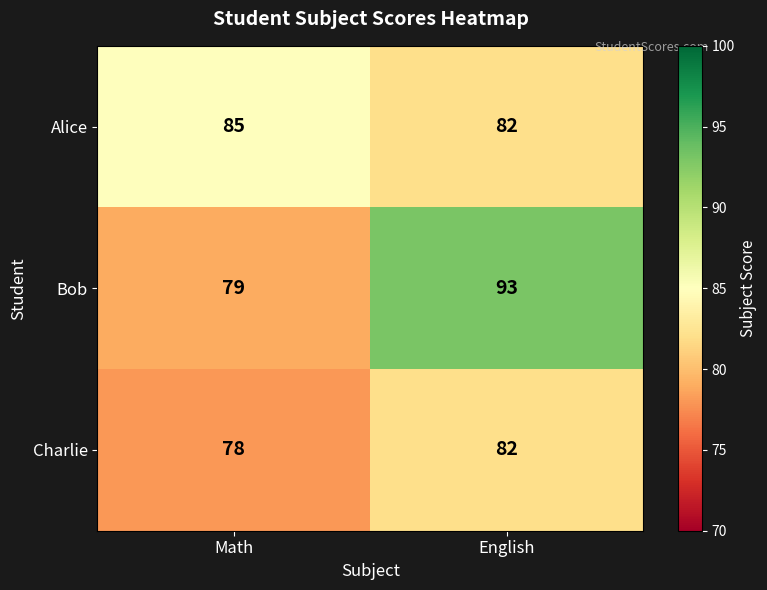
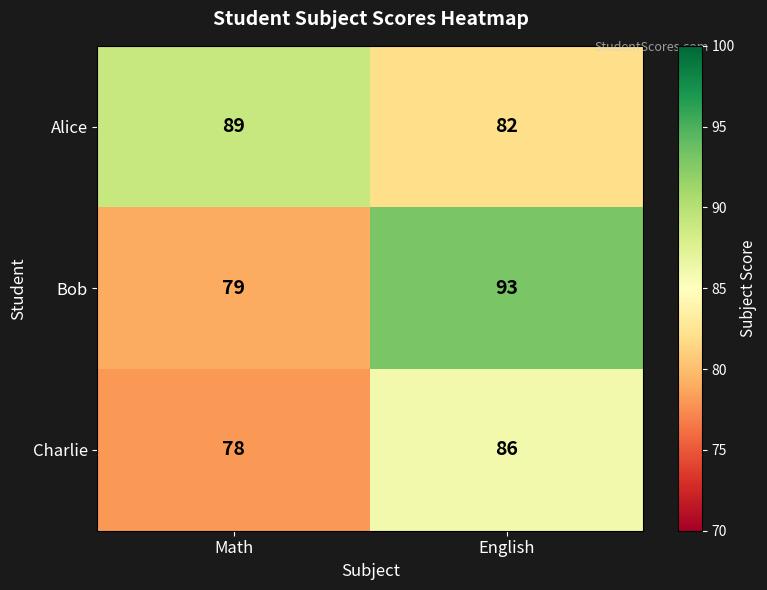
  {
    "Alice": {
-     "Math": 85,
+     "Math": 89,
      "English": 82
    },
    "Bob": {
      "Math": 79,
      "English": 93
    },
    "Charlie": {
      "Math": 78,
-     "English": 82
+     "English": 86
    }
  }
